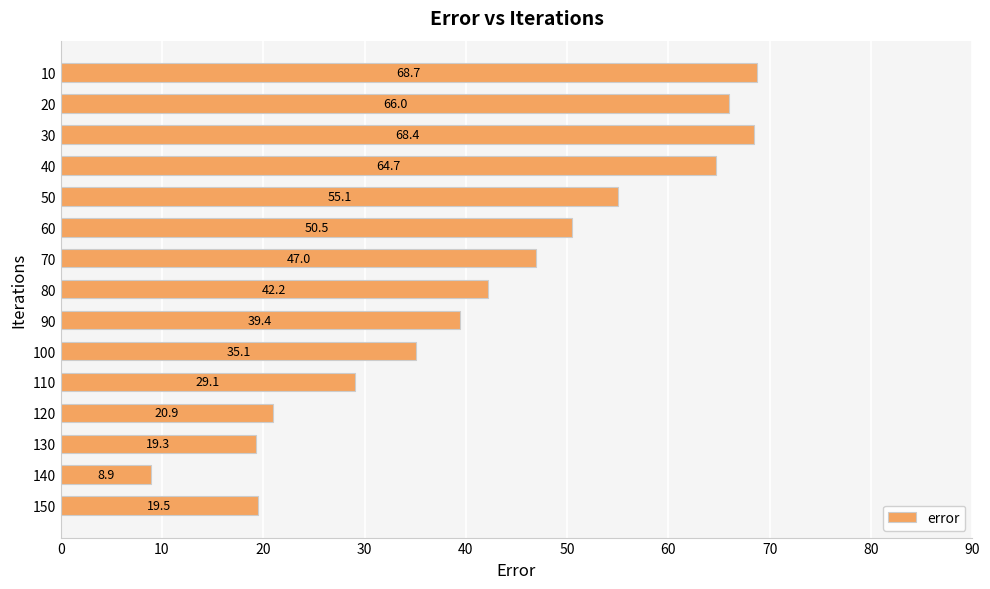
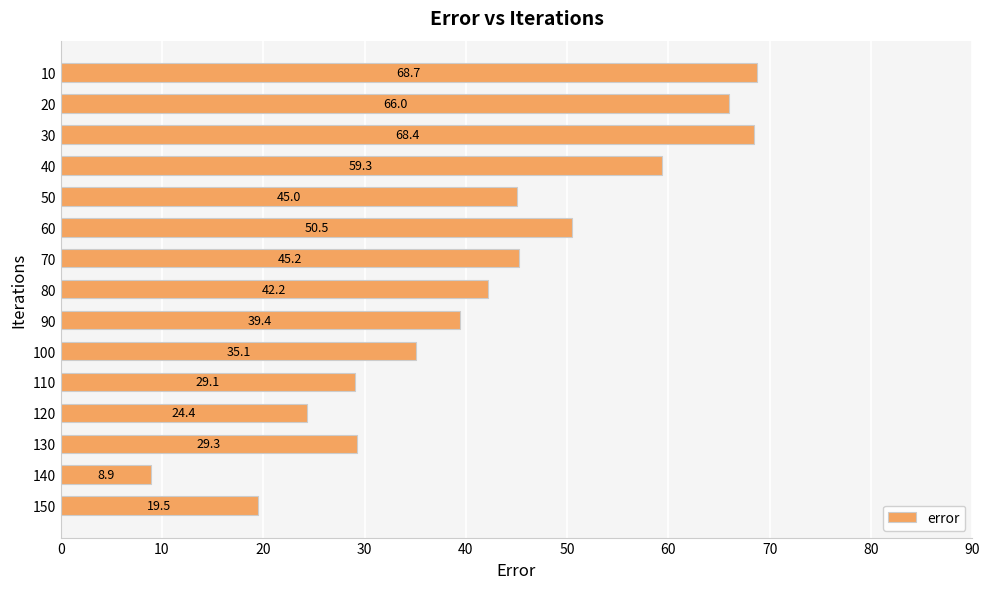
  {
    "10": 68.7,
    "20": 66.0,
    "30": 68.4,
-   "40": 64.7,
-   "50": 55.1,
+   "40": 59.3,
+   "50": 45.0,
    "60": 50.5,
-   "70": 47.0,
+   "70": 45.2,
    "80": 42.2,
    "90": 39.4,
    "100": 35.1,
    "110": 29.1,
-   "120": 20.9,
-   "130": 19.3,
+   "120": 24.4,
+   "130": 29.3,
    "140": 8.9,
    "150": 19.5
  }
